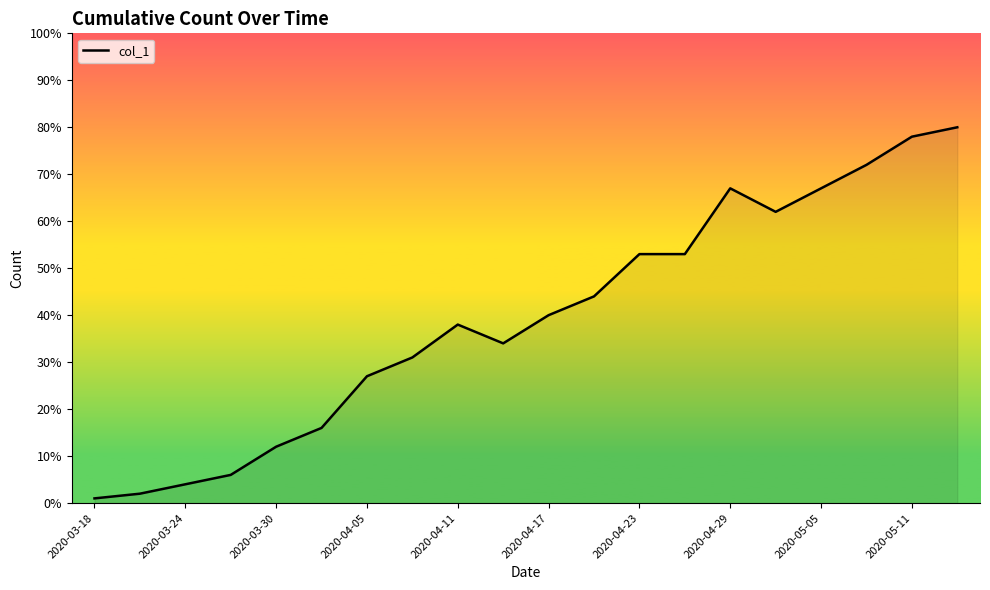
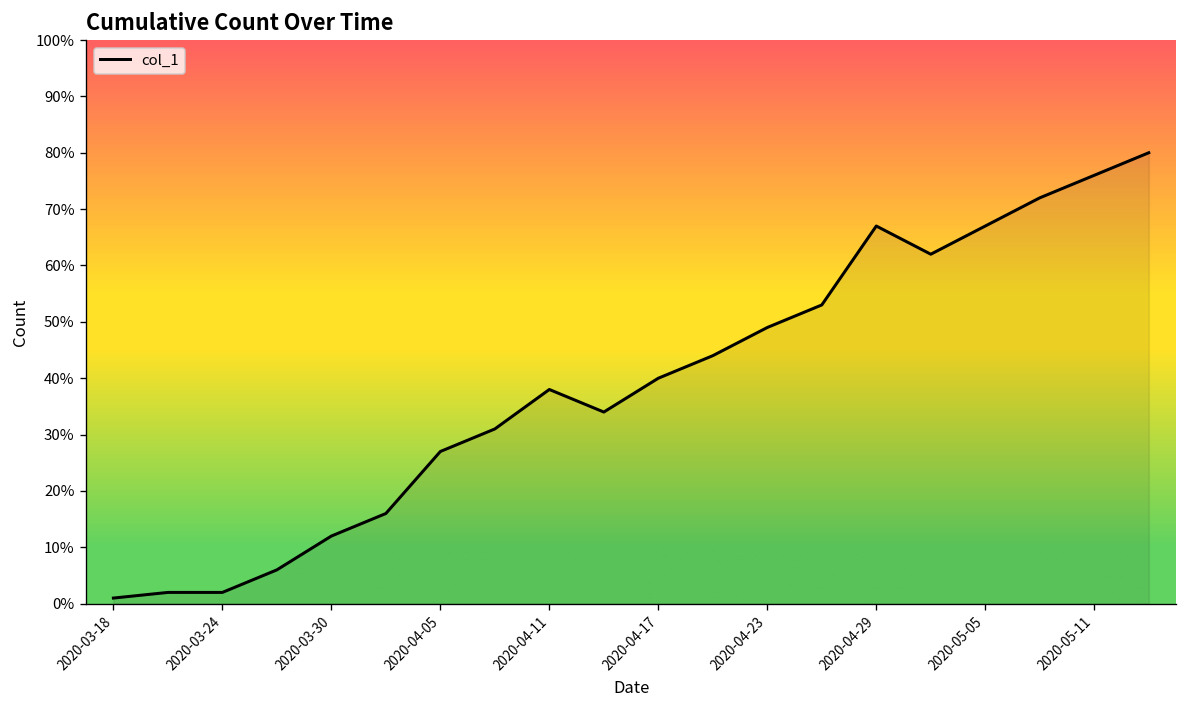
  {
    "2020-03-18": "1%",
-   "2020-03-24": "4%",
+   "2020-03-24": "2%",
    "2020-03-30": "12%",
    "2020-04-05": "27%",
    "2020-04-11": "38%",
    "2020-04-17": "40%",
-   "2020-04-23": "53%",
+   "2020-04-23": "49%",
    "2020-04-29": "67%",
    "2020-05-05": "67%",
-   "2020-05-11": "78%"
+   "2020-05-11": "76%"
  }
